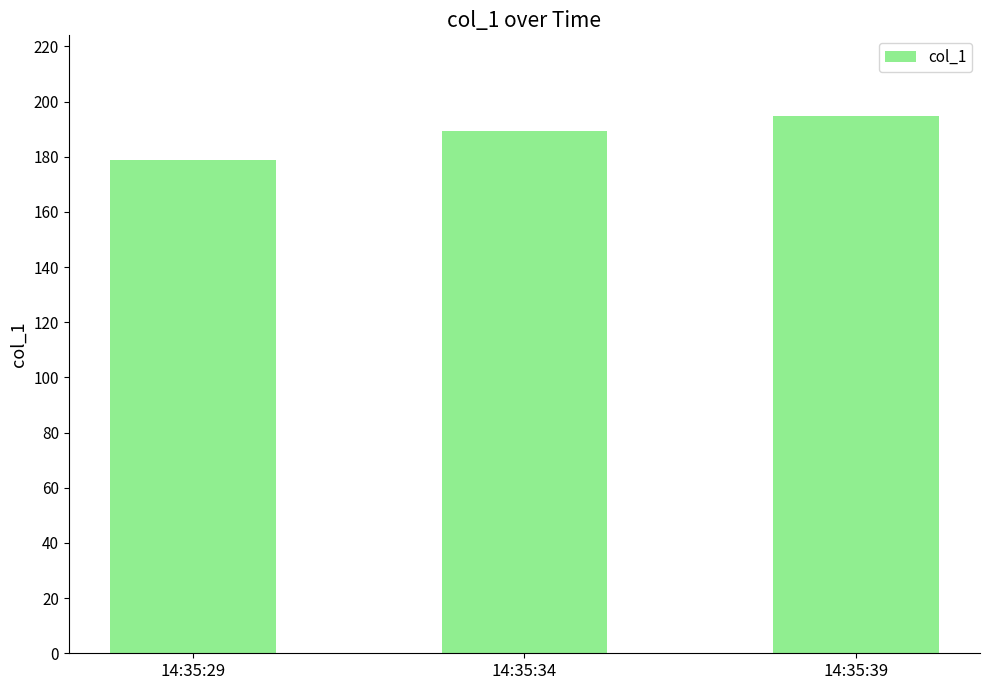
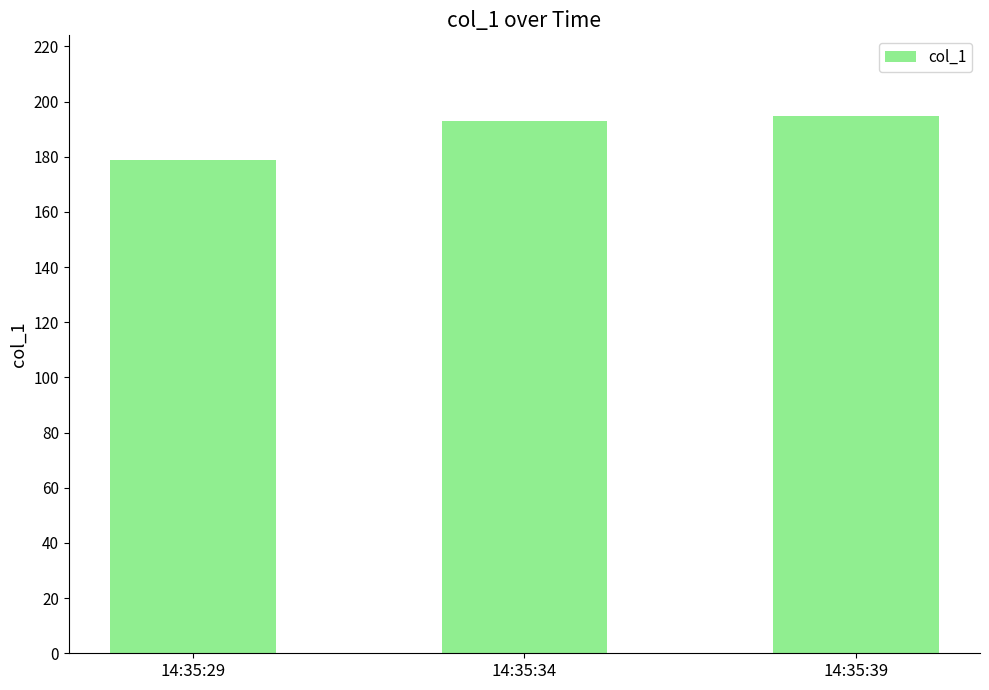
  {
    "14:35:29": 179,
-   "14:35:34": 189,
+   "14:35:34": 193,
    "14:35:39": 195
  }
